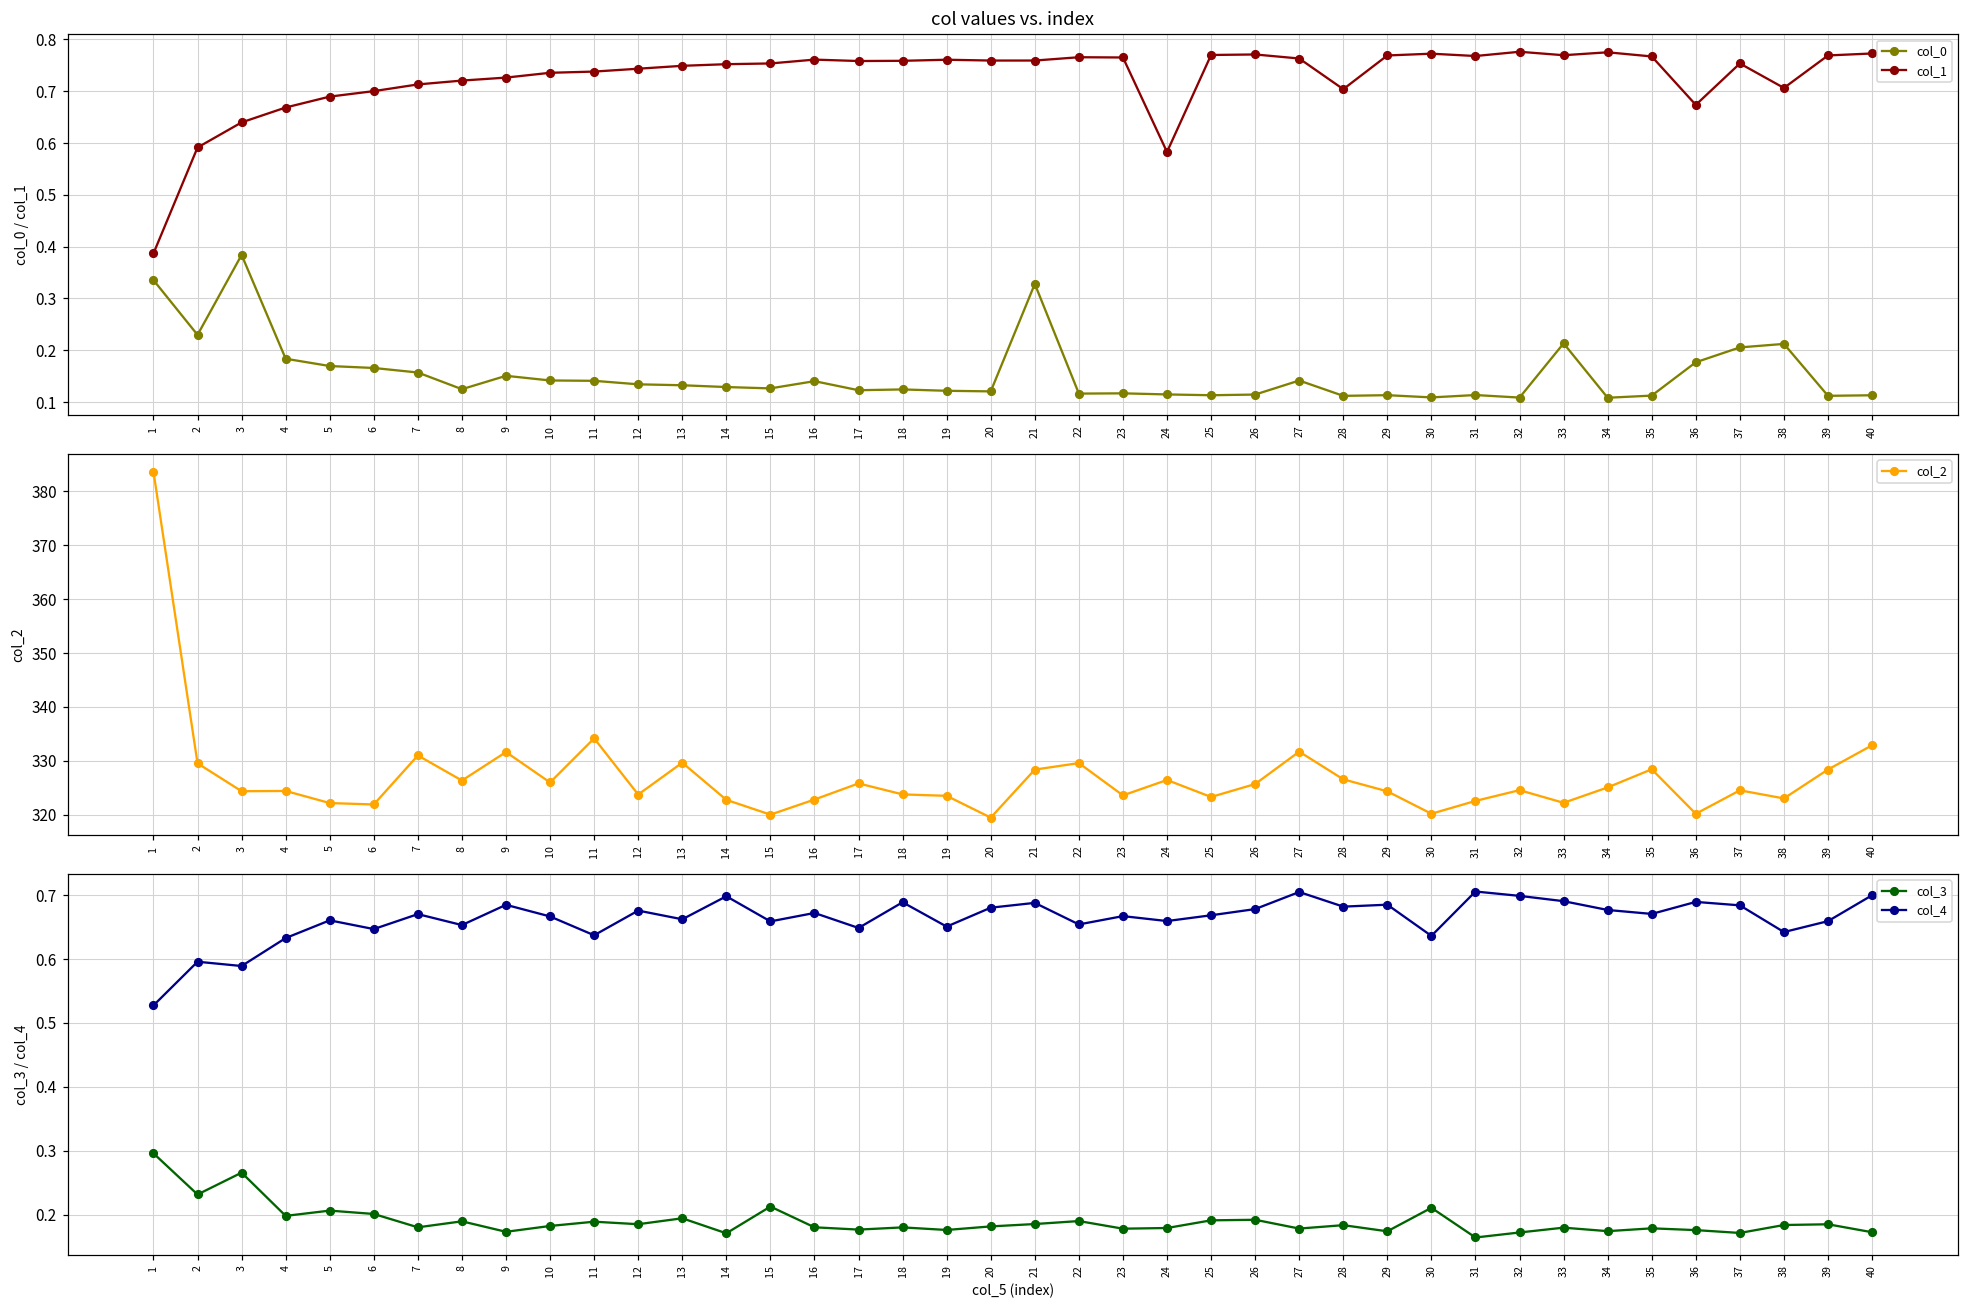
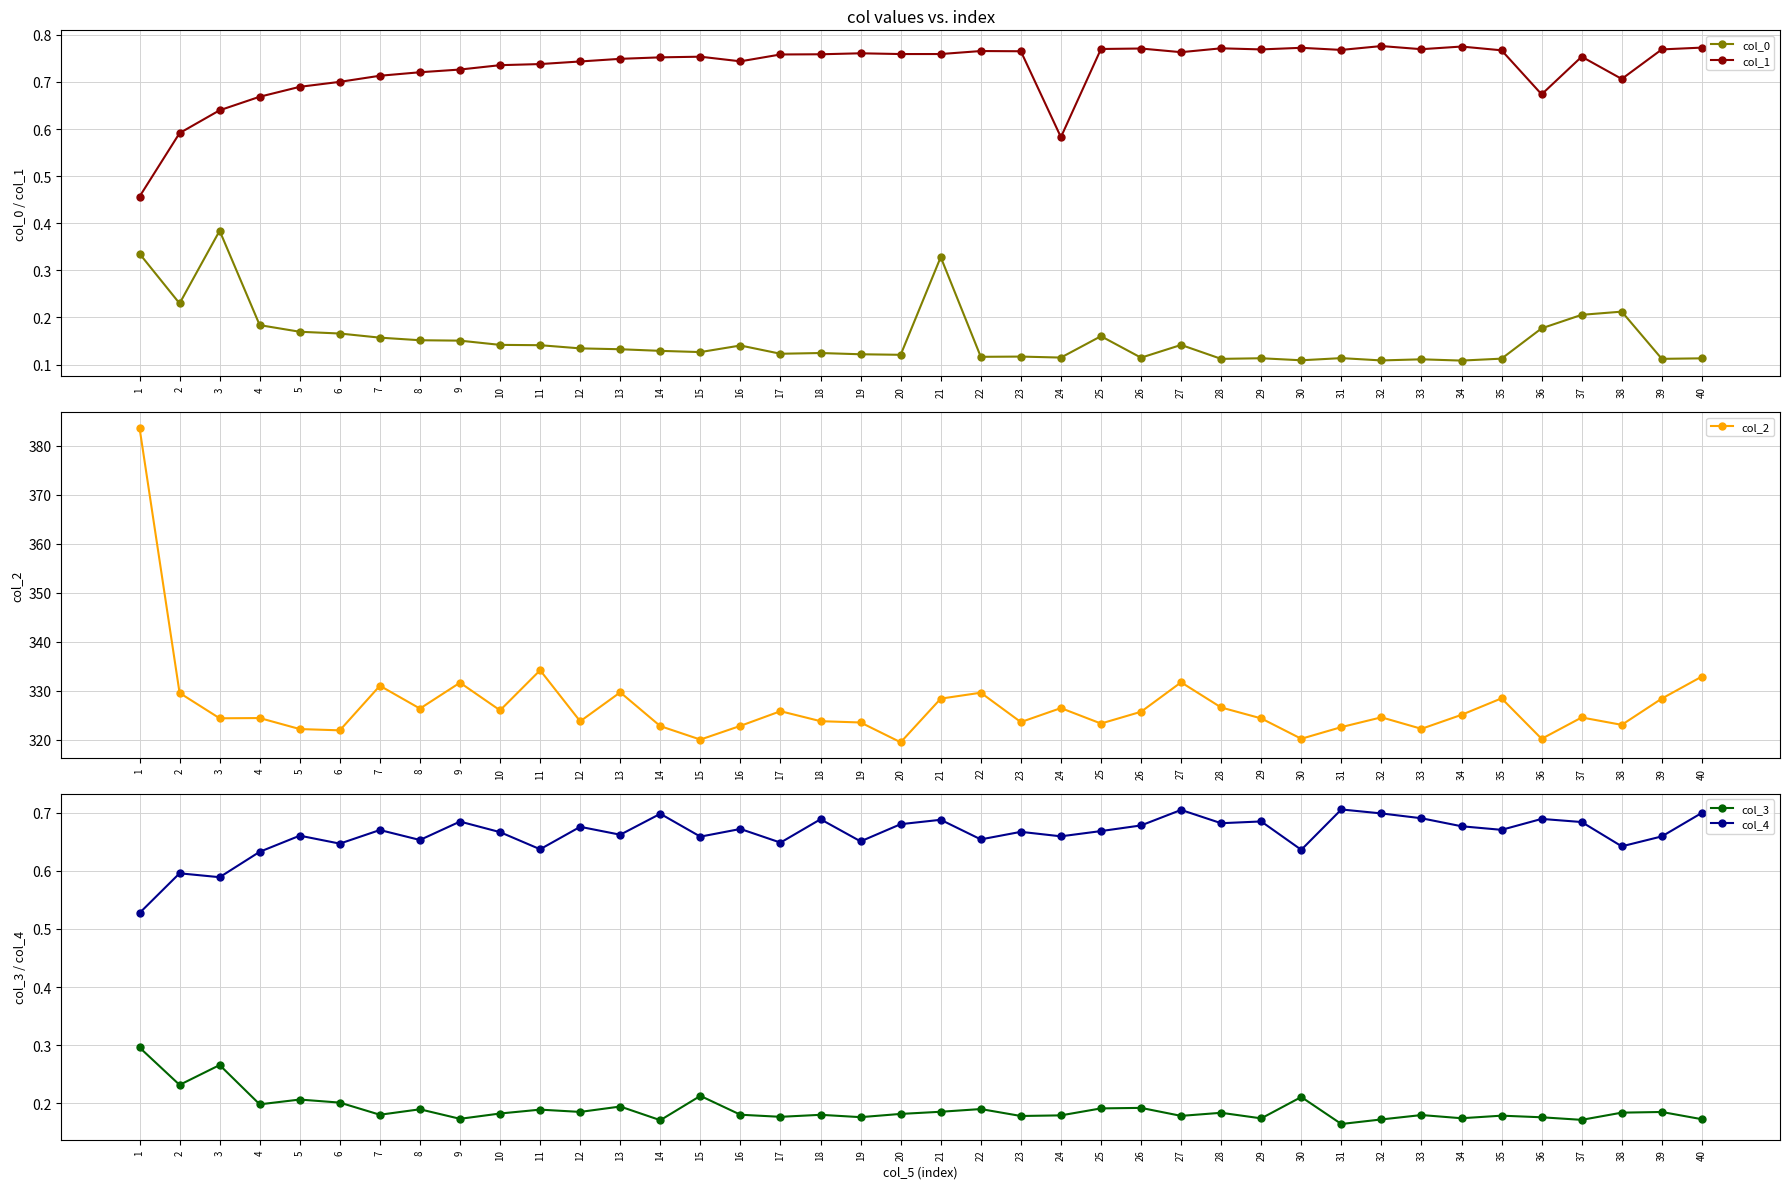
  {
    "col values vs. index": {
      "col_0": {
        "1": 0.34,
        "2": 0.23,
        "3": 0.38,
        "4": 0.18,
        "5": 0.17,
        "6": 0.17,
        "7": 0.16,
-       "8": 0.12,
+       "8": 0.15,
        "9": 0.15,
        "10": 0.14,
        "11": 0.14,
        "12": 0.13,
        "13": 0.13,
        "14": 0.13,
        "15": 0.13,
        "16": 0.14,
        "17": 0.12,
        "18": 0.12,
        "19": 0.12,
        "20": 0.12,
        "21": 0.33,
        "22": 0.12,
        "23": 0.12,
        "24": 0.11,
-       "25": 0.11,
+       "25": 0.16,
        "26": 0.11,
        "27": 0.14,
        "28": 0.11,
        "29": 0.11,
        "30": 0.11,
        "31": 0.11,
        "32": 0.11,
-       "33": 0.21,
+       "33": 0.11,
        "34": 0.11,
        "35": 0.11,
        "36": 0.18,
        "37": 0.21,
        "38": 0.21,
        "39": 0.11,
        "40": 0.11
      },
      "col_1": {
-       "1": 0.39,
+       "1": 0.46,
        "2": 0.59,
        "3": 0.64,
        "4": 0.67,
        "5": 0.69,
        "6": 0.70,
        "7": 0.71,
        "8": 0.72,
        "9": 0.73,
        "10": 0.74,
        "11": 0.74,
        "12": 0.74,
        "13": 0.75,
        "14": 0.75,
        "15": 0.75,
-       "16": 0.76,
+       "16": 0.74,
        "17": 0.76,
        "18": 0.76,
        "19": 0.76,
        "20": 0.76,
        "21": 0.76,
        "22": 0.77,
        "23": 0.77,
        "24": 0.58,
        "25": 0.77,
        "26": 0.77,
        "27": 0.76,
-       "28": 0.70,
+       "28": 0.77,
        "29": 0.77,
        "30": 0.77,
        "31": 0.77,
        "32": 0.78,
        "33": 0.77,
        "34": 0.78,
        "35": 0.77,
        "36": 0.67,
        "37": 0.75,
        "38": 0.71,
        "39": 0.77,
        "40": 0.77
      }
    }
  }
